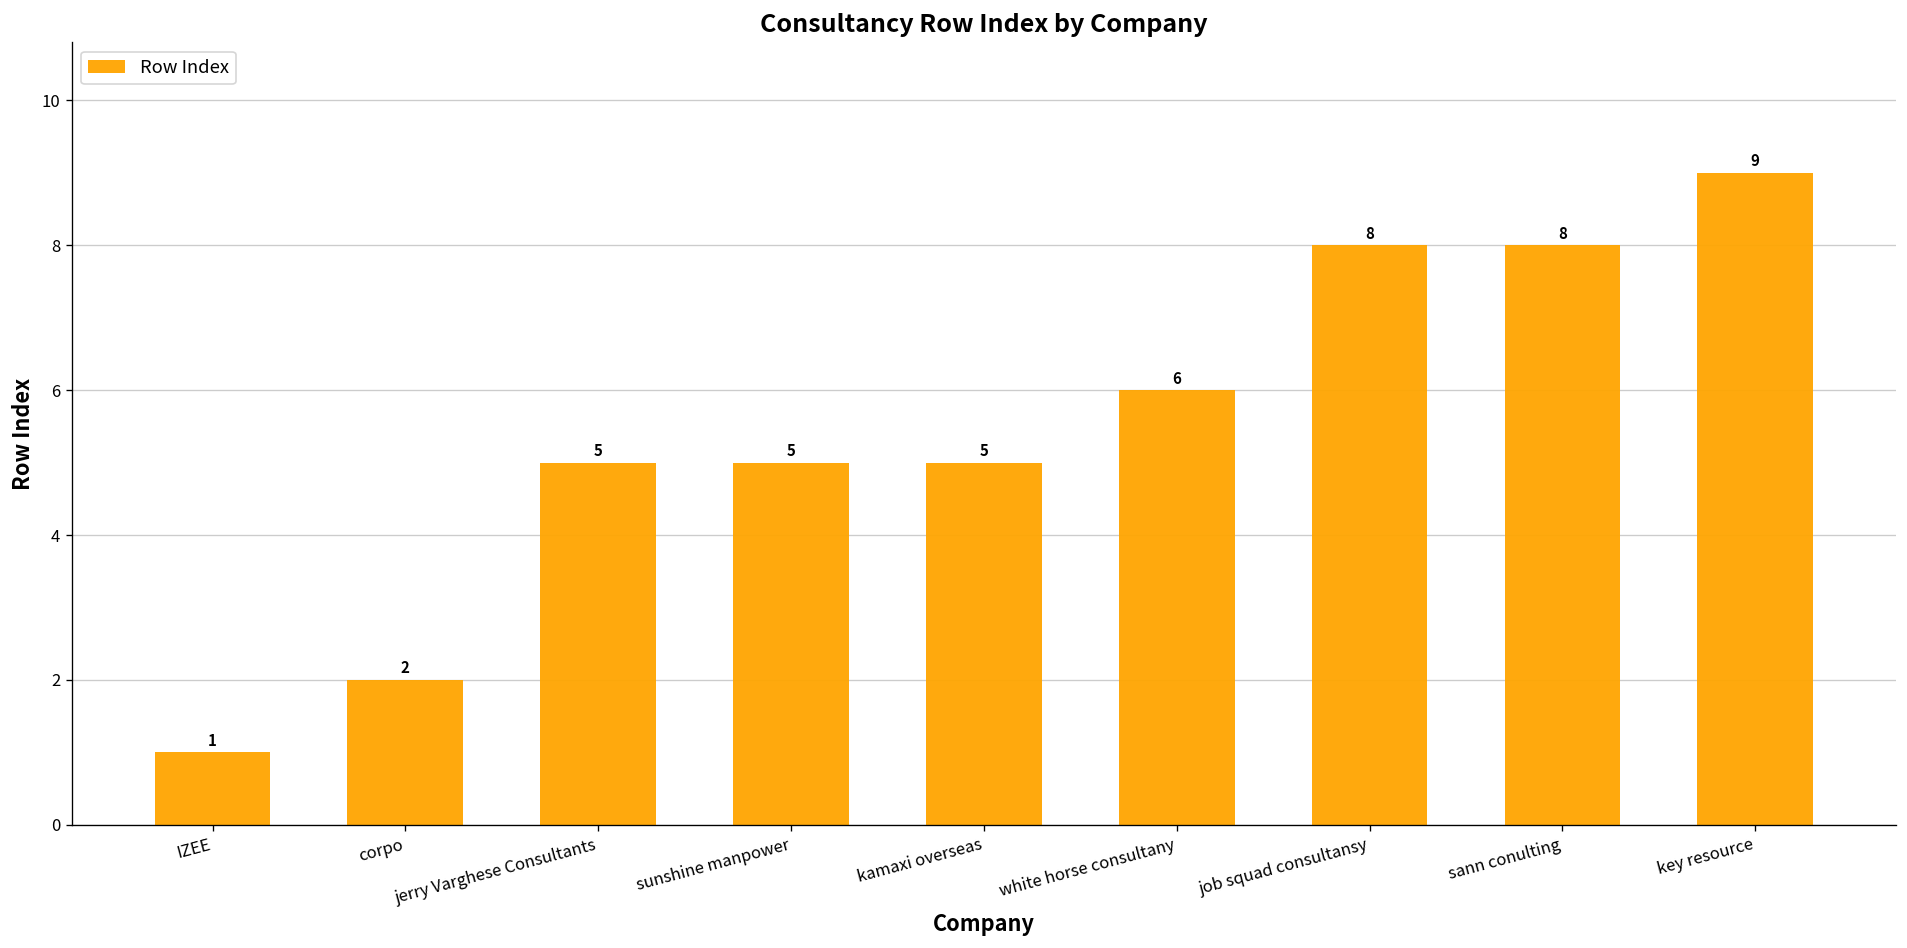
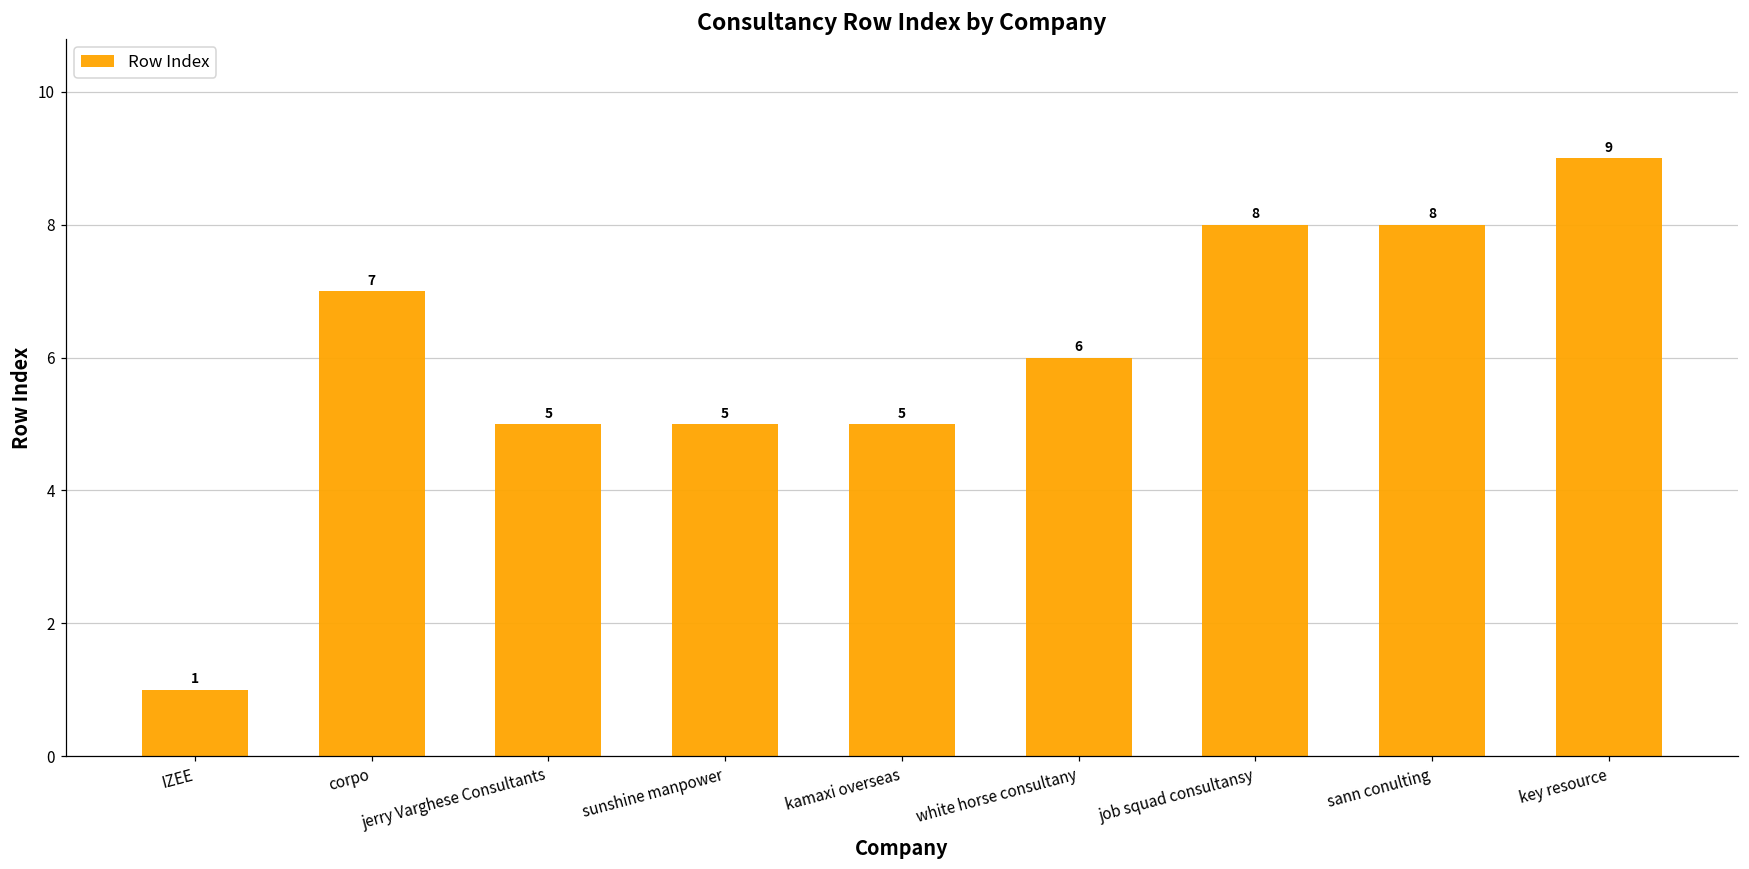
  {
    "IZEE": 1,
-   "corpo": 2,
+   "corpo": 7,
    "jerry Varghese Consultants": 5,
    "sunshine manpower": 5,
    "kamaxi overseas": 5,
    "white horse consultany": 6,
    "job squad consultansy": 8,
    "sann conulting": 8,
    "key resource": 9
  }
